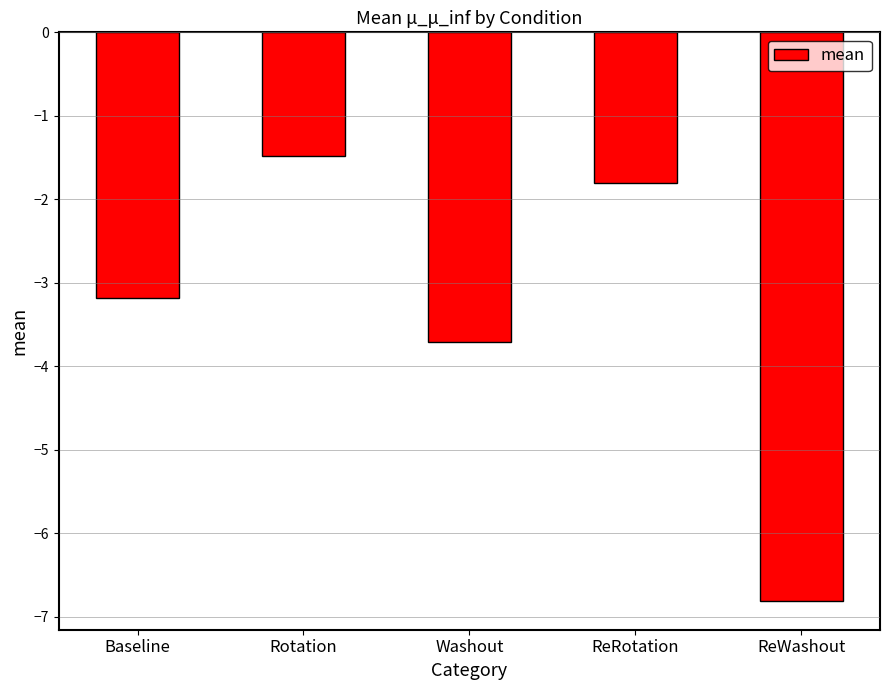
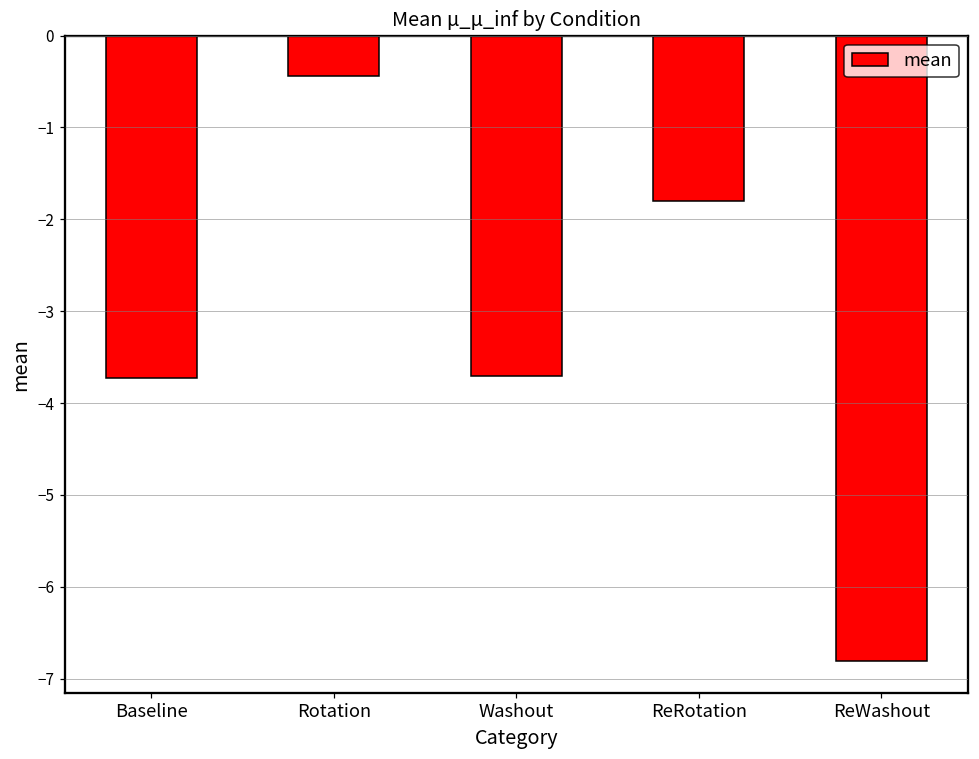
  {
-   "Baseline": -3.2,
-   "Rotation": -1.5,
+   "Baseline": -3.7,
+   "Rotation": -0.4,
    "Washout": -3.7,
    "ReRotation": -1.8,
    "ReWashout": -6.8
  }
